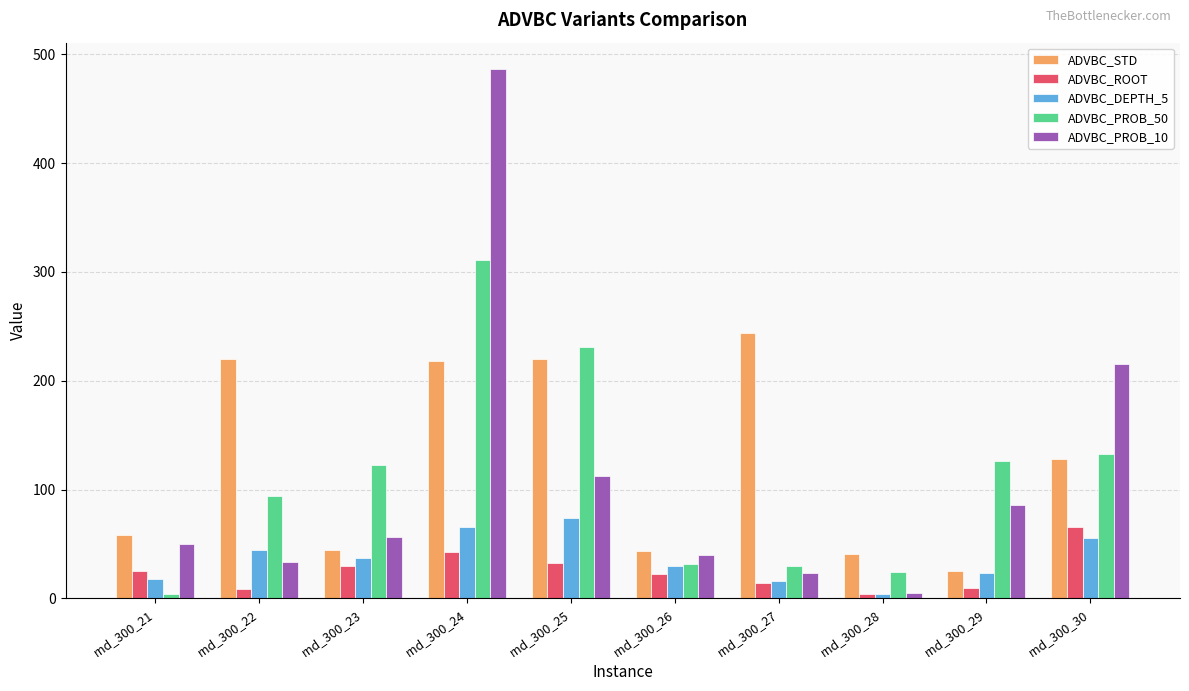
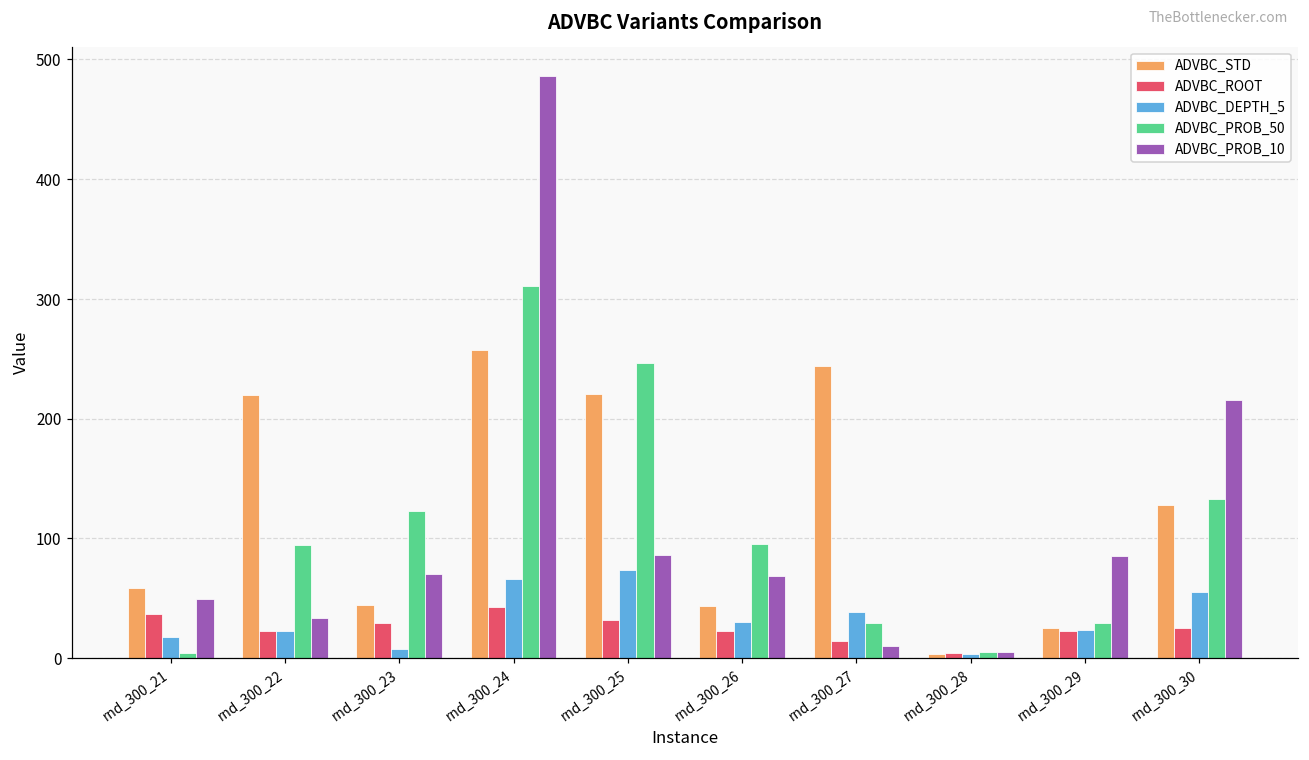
  {
    "ADVBC_STD": {
      "rnd_300_21": 58,
      "rnd_300_22": 220,
      "rnd_300_23": 44,
-     "rnd_300_24": 218,
+     "rnd_300_24": 257,
      "rnd_300_25": 220,
      "rnd_300_26": 43,
      "rnd_300_27": 244,
-     "rnd_300_28": 41,
+     "rnd_300_28": 4,
      "rnd_300_29": 25,
      "rnd_300_30": 128
    },
    "ADVBC_ROOT": {
-     "rnd_300_21": 25,
-     "rnd_300_22": 8,
+     "rnd_300_21": 37,
+     "rnd_300_22": 23,
      "rnd_300_23": 29,
      "rnd_300_24": 43,
      "rnd_300_25": 32,
      "rnd_300_26": 22,
      "rnd_300_27": 14,
      "rnd_300_28": 4,
-     "rnd_300_29": 9,
-     "rnd_300_30": 65
+     "rnd_300_29": 23,
+     "rnd_300_30": 25
    },
    "ADVBC_DEPTH_5": {
      "rnd_300_21": 18,
-     "rnd_300_22": 44,
-     "rnd_300_23": 37,
+     "rnd_300_22": 23,
+     "rnd_300_23": 8,
      "rnd_300_24": 66,
      "rnd_300_25": 74,
      "rnd_300_26": 30,
-     "rnd_300_27": 16,
+     "rnd_300_27": 39,
      "rnd_300_28": 4,
      "rnd_300_29": 23,
      "rnd_300_30": 55
    },
    "ADVBC_PROB_50": {
      "rnd_300_21": 4,
      "rnd_300_22": 94,
      "rnd_300_23": 122,
      "rnd_300_24": 311,
-     "rnd_300_25": 231,
-     "rnd_300_26": 32,
+     "rnd_300_25": 247,
+     "rnd_300_26": 95,
      "rnd_300_27": 29,
-     "rnd_300_28": 24,
-     "rnd_300_29": 126,
+     "rnd_300_28": 5,
+     "rnd_300_29": 30,
      "rnd_300_30": 133
    },
    "ADVBC_PROB_10": {
      "rnd_300_21": 50,
      "rnd_300_22": 33,
-     "rnd_300_23": 56,
+     "rnd_300_23": 70,
      "rnd_300_24": 486,
-     "rnd_300_25": 112,
-     "rnd_300_26": 40,
-     "rnd_300_27": 24,
+     "rnd_300_25": 87,
+     "rnd_300_26": 69,
+     "rnd_300_27": 10,
      "rnd_300_28": 5,
      "rnd_300_29": 86,
      "rnd_300_30": 215
    }
  }
